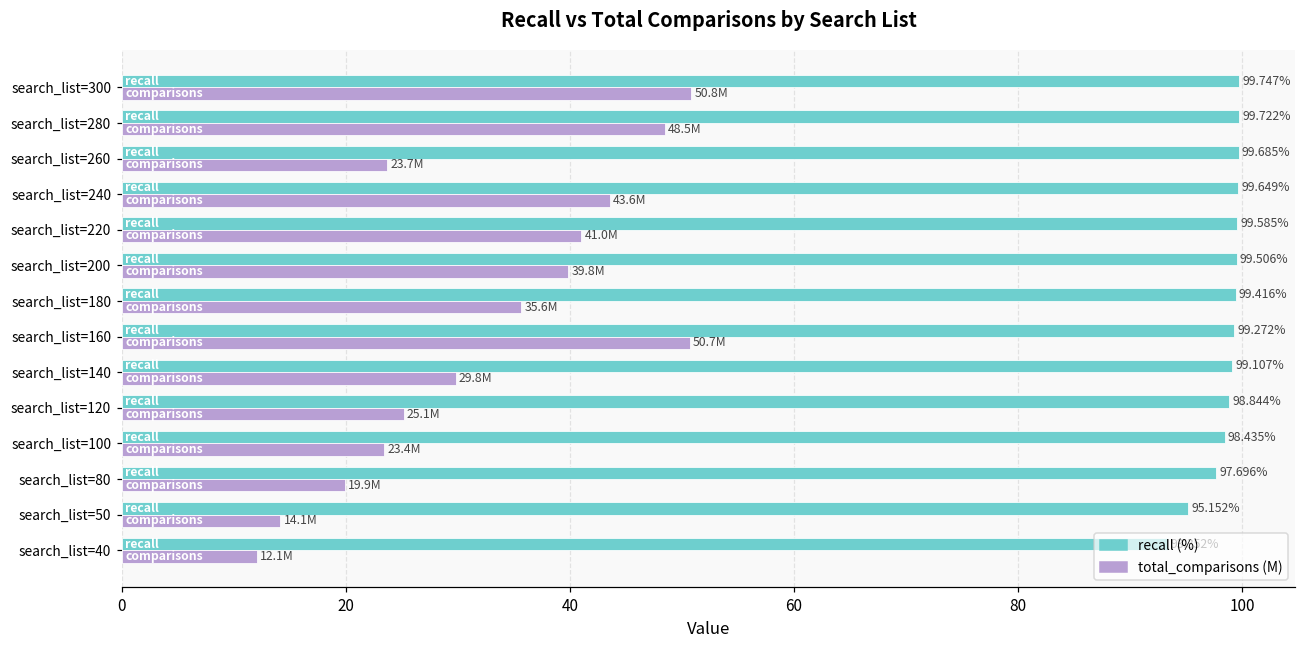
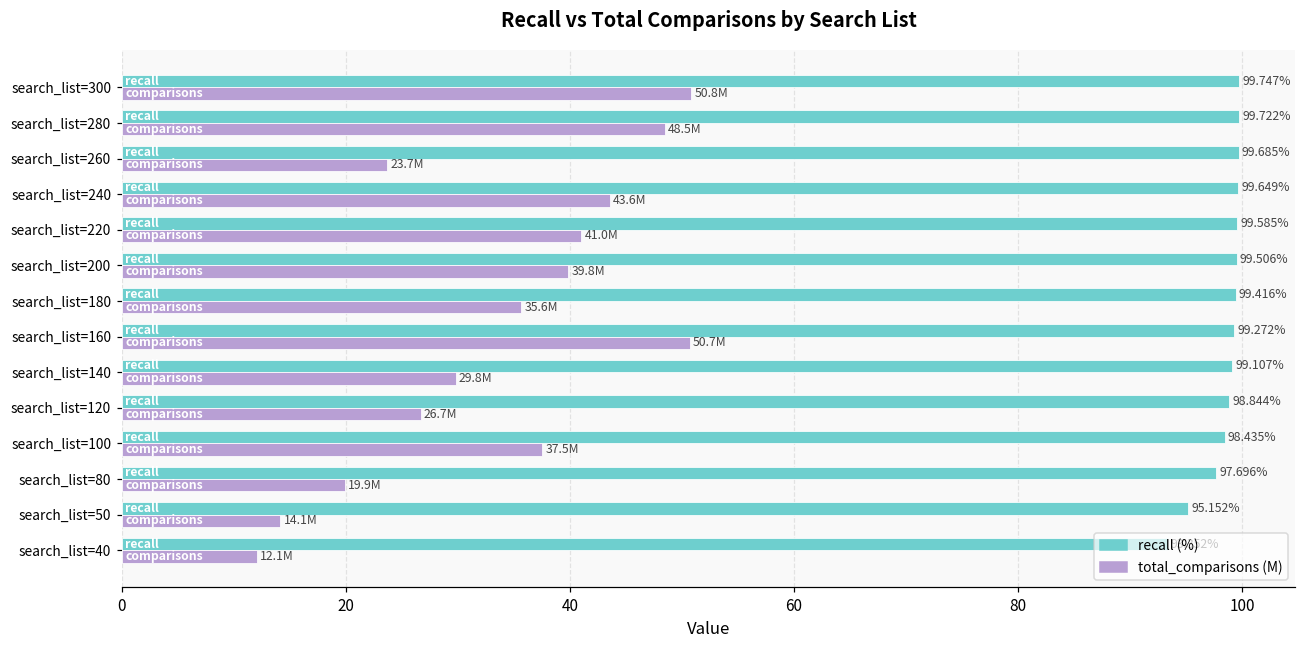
  {
    "total_comparisons (M)": {
      "search_list=300": "50.8M",
      "search_list=280": "48.5M",
      "search_list=260": "23.7M",
      "search_list=240": "43.6M",
      "search_list=220": "41.0M",
      "search_list=200": "39.8M",
      "search_list=180": "35.6M",
      "search_list=160": "50.7M",
      "search_list=140": "29.8M",
-     "search_list=120": "25.1M",
-     "search_list=100": "23.4M",
+     "search_list=120": "26.7M",
+     "search_list=100": "37.5M",
      "search_list=80": "19.9M",
      "search_list=50": "14.1M",
      "search_list=40": "12.1M"
    }
  }
